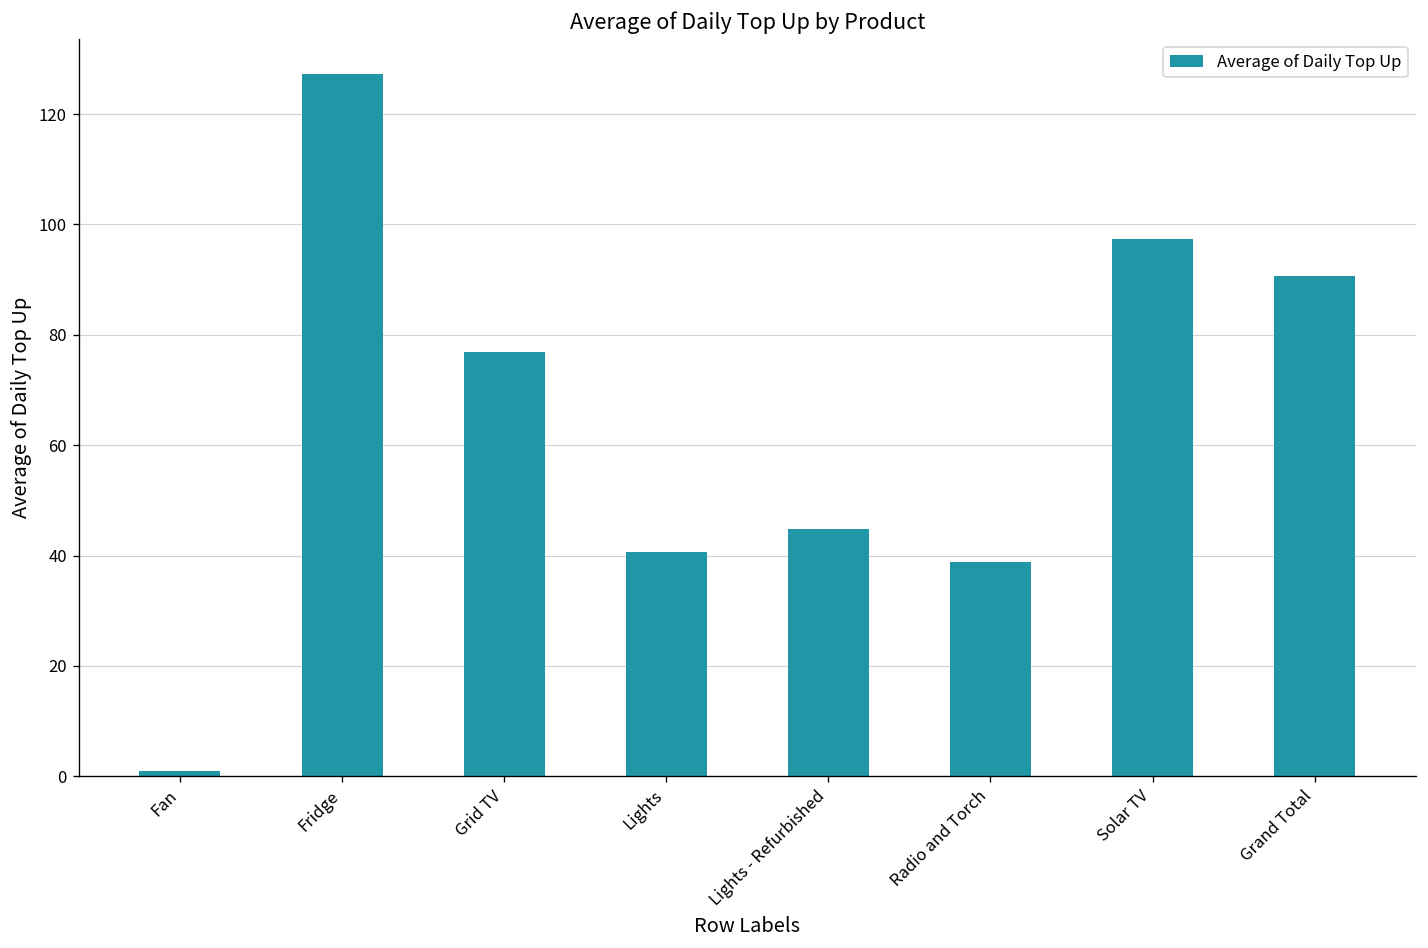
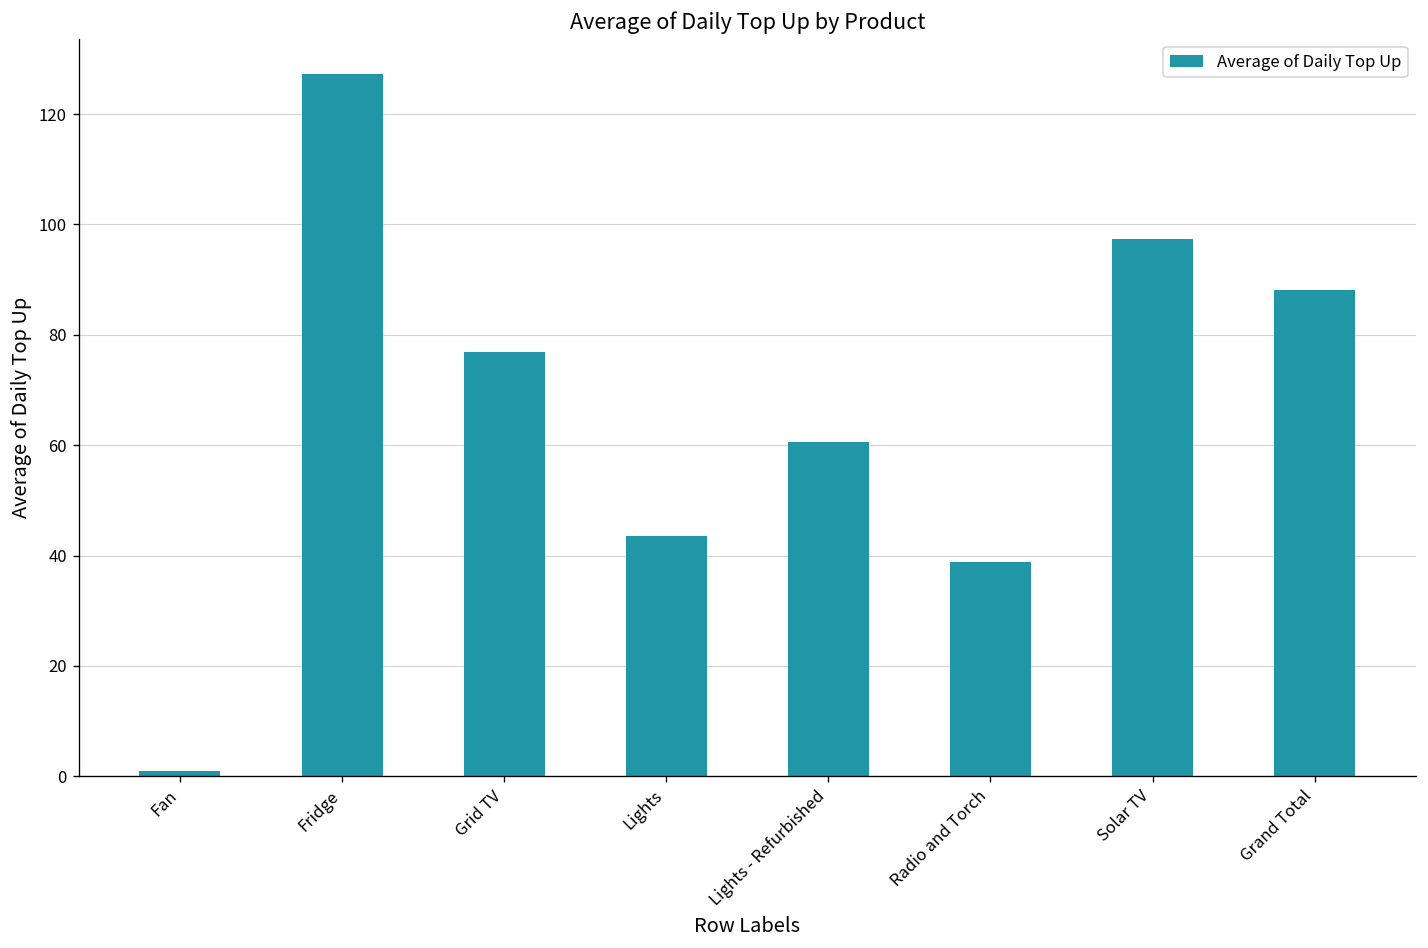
  {
    "Fan": 1,
    "Fridge": 127,
    "Grid TV": 77,
-   "Lights": 41,
-   "Lights - Refurbished": 45,
+   "Lights": 44,
+   "Lights - Refurbished": 60,
    "Radio and Torch": 39,
    "Solar TV": 97,
-   "Grand Total": 91
+   "Grand Total": 88
  }
